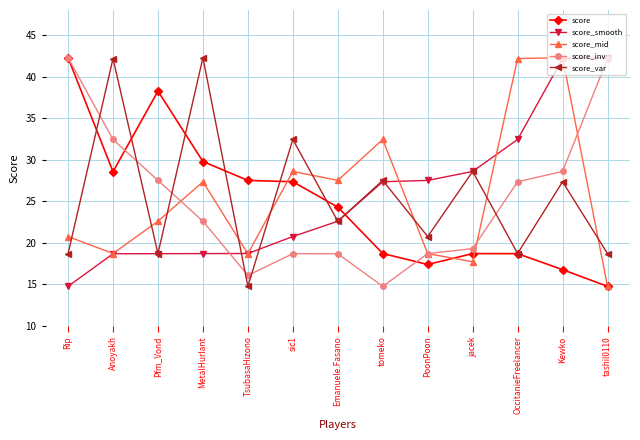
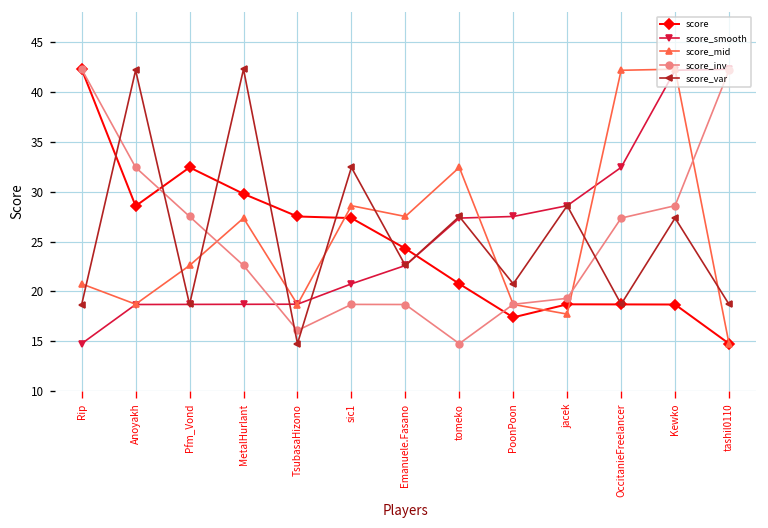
  {
    "score": {
      "Anoyakh": 29,
-     "Pfm_Vond": 38,
+     "Pfm_Vond": 32,
      "MetalHurlant": 30,
      "TsubasaHizono": 28,
      "sic1": 27,
      "Emanuele.Fasano": 24,
-     "tomeko": 19,
+     "tomeko": 21,
      "PoonPoon": 17,
      "jacek": 19,
-     "Kewko": 17
+     "Kewko": 19
    },
    "score_mid": {
      "Rip": 21,
      "Pfm_Vond": 23,
      "MetalHurlant": 27,
      "sic1": 29,
      "Emanuele.Fasano": 28,
      "tomeko": 32,
      "jacek": 18,
      "OccitanieFreelancer": 42
    },
    "score_inv": {
      "Anoyakh": 32,
      "Pfm_Vond": 28,
      "MetalHurlant": 23,
      "TsubasaHizono": 16,
      "sic1": 19,
      "Emanuele.Fasano": 19,
      "tomeko": 15,
      "jacek": 19,
      "OccitanieFreelancer": 27,
      "Kewko": 29
    }
  }
